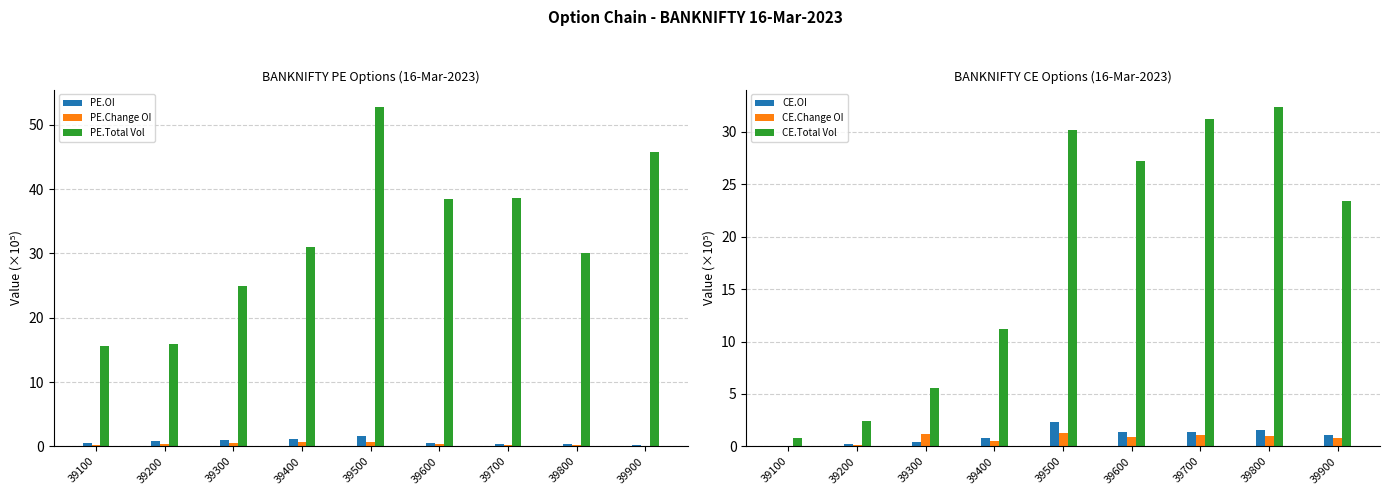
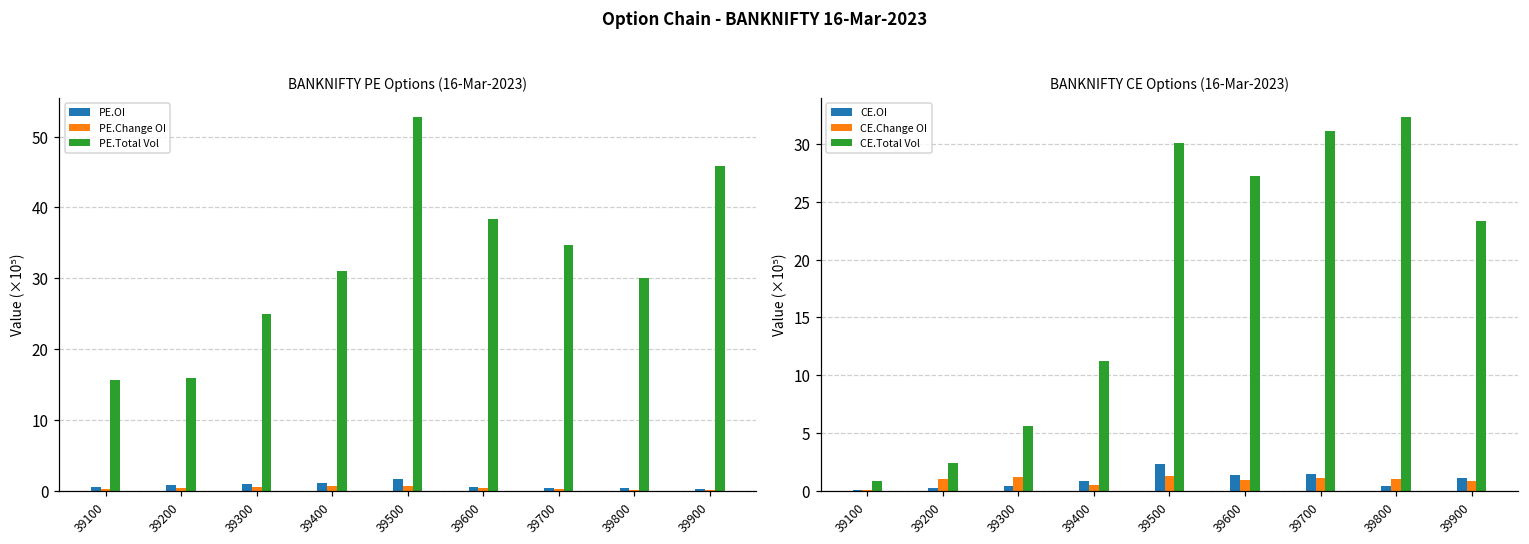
  {
    "BANKNIFTY PE Options (16-Mar-2023)": {
      "PE.OI": {
        "39100": 1,
        "39200": 1,
        "39300": 1,
        "39400": 1,
        "39500": 2,
        "39600": 1,
        "39700": 0
      },
      "PE.Change OI": {
        "39300": 0,
        "39400": 1,
        "39500": 1
      },
      "PE.Total Vol": {
        "39100": 16,
        "39200": 16,
        "39300": 25,
        "39400": 31,
        "39500": 53,
        "39600": 38,
-       "39700": 39,
+       "39700": 35,
        "39800": 30,
        "39900": 46
      }
    },
    "BANKNIFTY CE Options (16-Mar-2023)": {
      "CE.OI": {
        "39300": 0.4,
        "39400": 0.8,
        "39500": 2.3,
        "39600": 1.4,
        "39700": 1.4,
-       "39800": 1.6,
+       "39800": 0.4,
        "39900": 1.1
      },
      "CE.Change OI": {
-       "39200": 0.1,
+       "39200": 1.0,
        "39300": 1.1,
        "39400": 0.5,
        "39500": 1.3,
        "39600": 0.9,
        "39700": 1.1,
        "39800": 1.0,
        "39900": 0.8
      },
      "CE.Total Vol": {
        "39100": 0.8,
        "39200": 2.4,
        "39300": 5.6,
        "39400": 11.2,
        "39500": 30.1,
        "39600": 27.3,
        "39700": 31.2,
        "39800": 32.4,
        "39900": 23.4
      }
    }
  }
